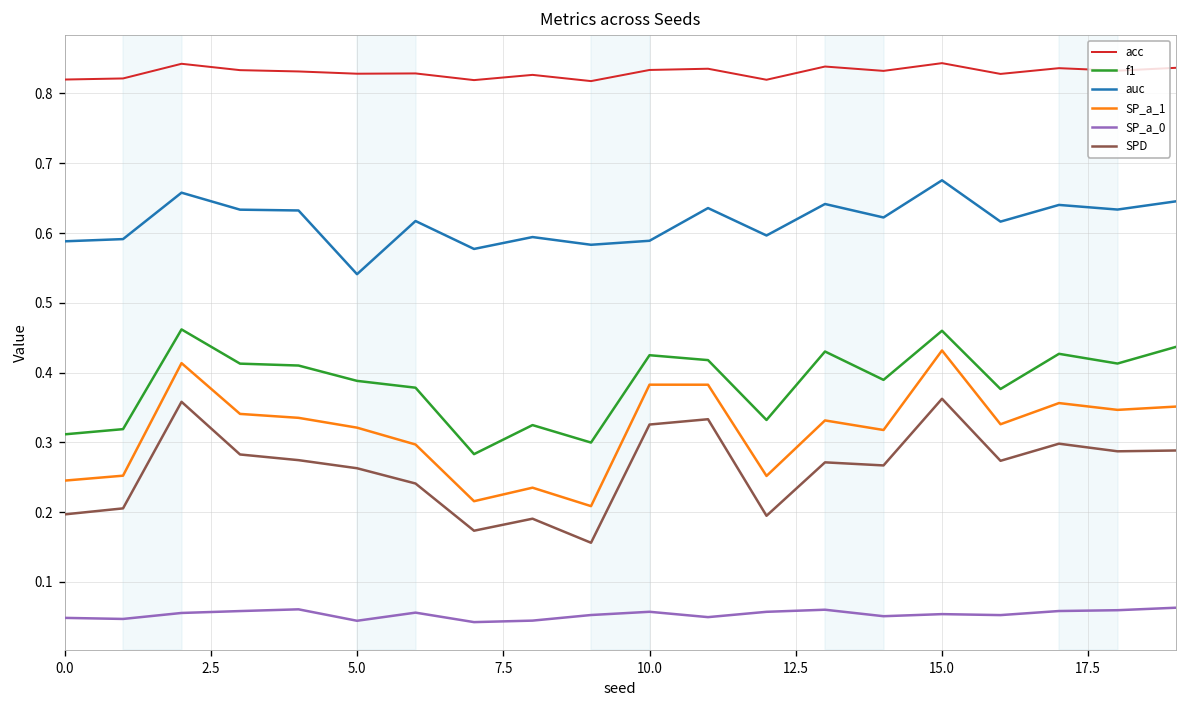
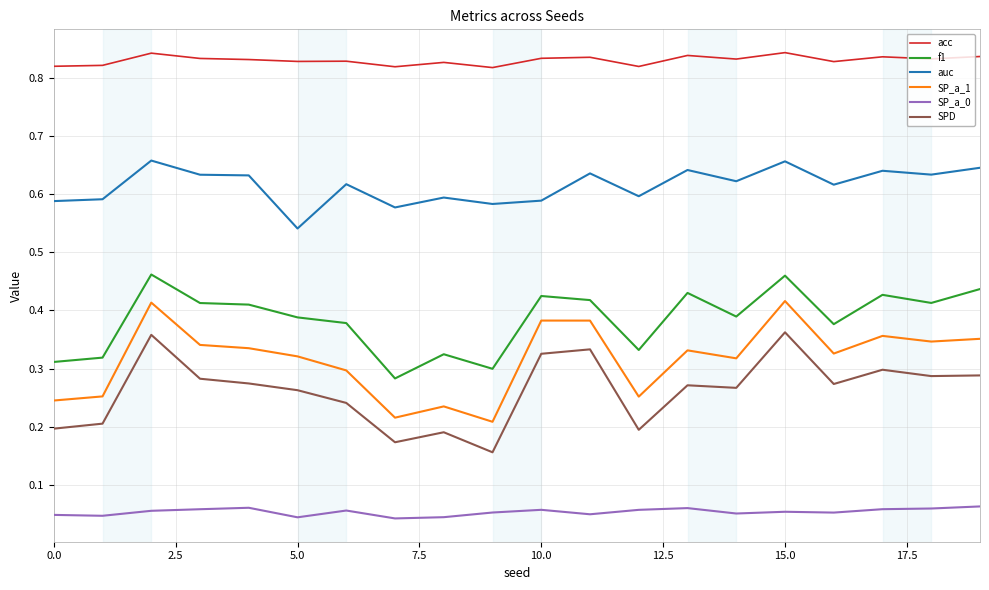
  {
    "acc": {
      "0.0": 0.82,
      "5.0": 0.83,
      "10.0": 0.83,
      "15.0": 0.84
    },
    "f1": {
      "0.0": 0.31,
      "5.0": 0.39,
      "10.0": 0.42,
      "15.0": 0.46
    },
    "auc": {
      "0.0": 0.59,
      "5.0": 0.54,
      "10.0": 0.59,
-     "15.0": 0.68
+     "15.0": 0.66
    },
    "SP_a_1": {
      "0.0": 0.25,
      "5.0": 0.32,
      "10.0": 0.38,
-     "15.0": 0.43
+     "15.0": 0.42
    },
    "SP_a_0": {
      "0.0": 0.05,
      "5.0": 0.04,
      "10.0": 0.06,
      "15.0": 0.05
    },
    "SPD": {
      "0.0": 0.20,
      "5.0": 0.26,
      "10.0": 0.33,
      "15.0": 0.36
    }
  }
